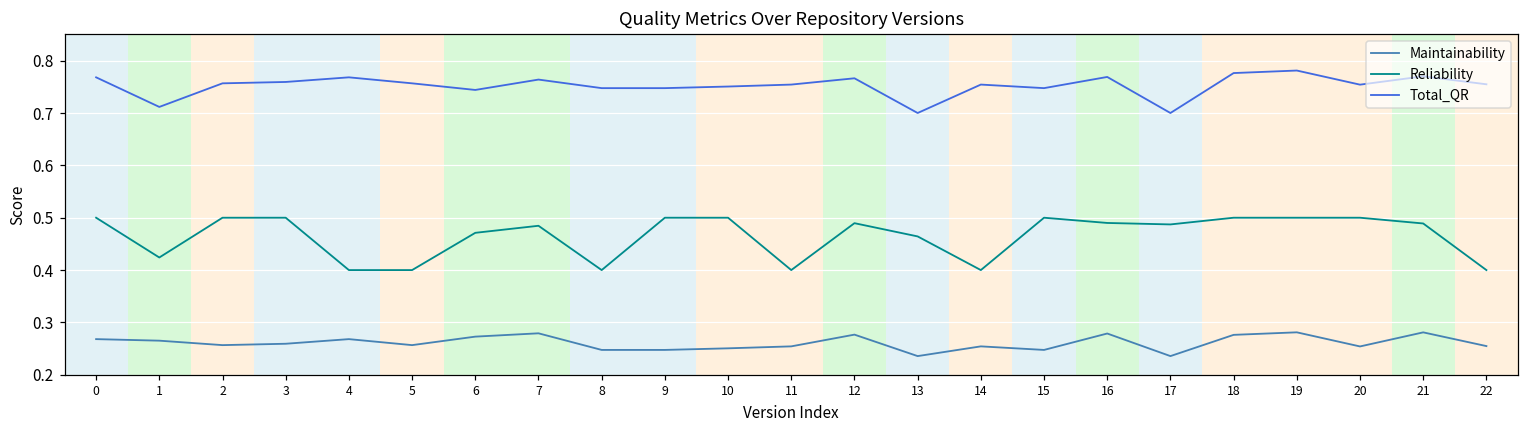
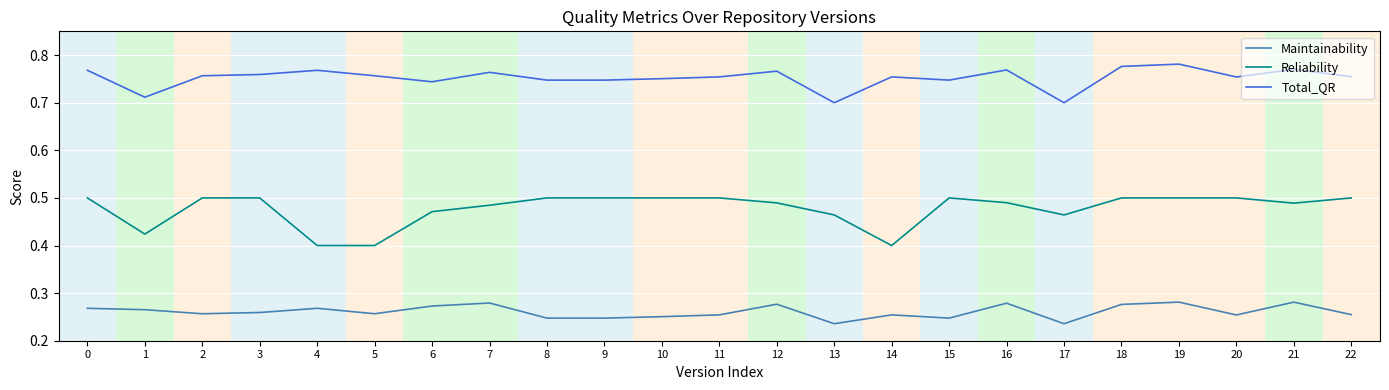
  {
    "Reliability": {
      "0": 0.50,
      "1": 0.42,
      "2": 0.50,
      "3": 0.50,
      "4": 0.40,
      "5": 0.40,
      "6": 0.47,
      "7": 0.48,
-     "8": 0.4,
+     "8": 0.5,
      "9": 0.50,
      "10": 0.50,
-     "11": 0.4,
+     "11": 0.5,
      "12": 0.49,
      "13": 0.46,
      "14": 0.40,
      "15": 0.50,
      "16": 0.49,
-     "17": 0.49,
+     "17": 0.46,
      "18": 0.50,
      "19": 0.50,
      "20": 0.50,
      "21": 0.49,
-     "22": 0.4
+     "22": 0.5
    }
  }
